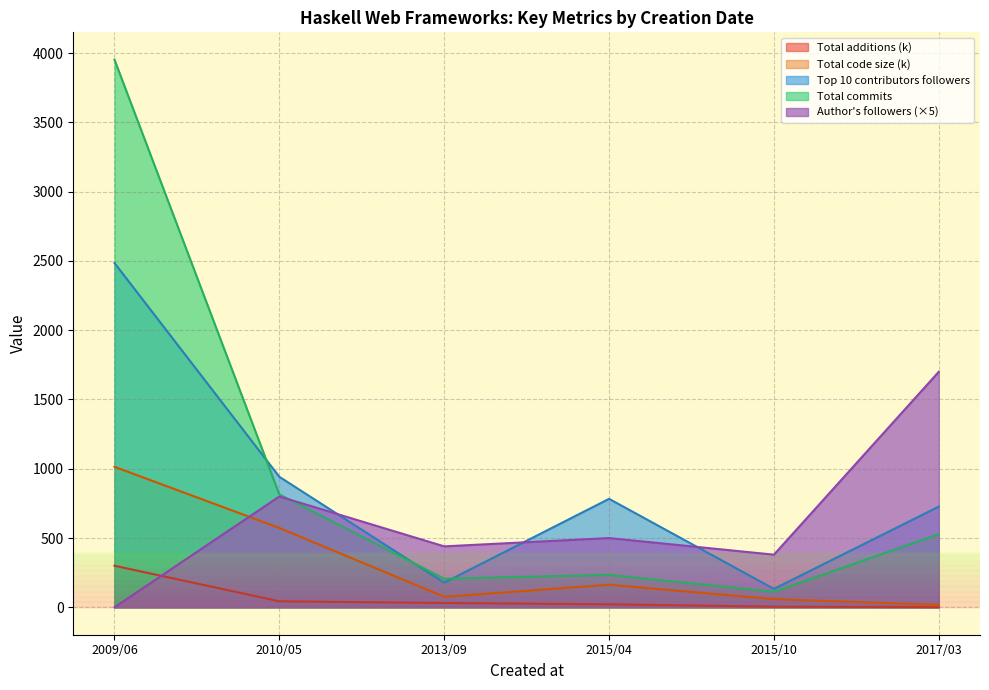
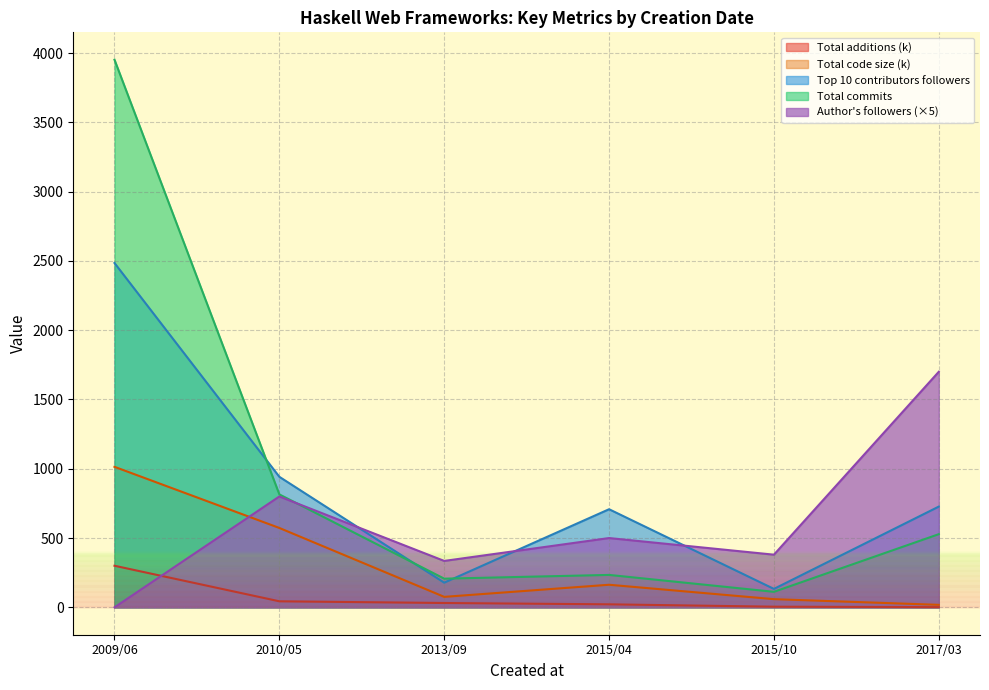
  {
    "Top 10 contributors followers": {
      "2009/06": 2490,
      "2010/05": 940,
      "2013/09": 180,
-     "2015/04": 780,
+     "2015/04": 710,
      "2015/10": 130,
      "2017/03": 730
    },
    "Total commits": {
      "2009/06": 3950,
      "2013/09": 210,
      "2015/04": 230,
      "2015/10": 110,
      "2017/03": 530
    },
    "Author's followers (×5)": {
      "2009/06": 0,
-     "2013/09": 440,
+     "2013/09": 340,
      "2015/04": 500,
      "2015/10": 380,
      "2017/03": 1700
    }
  }
